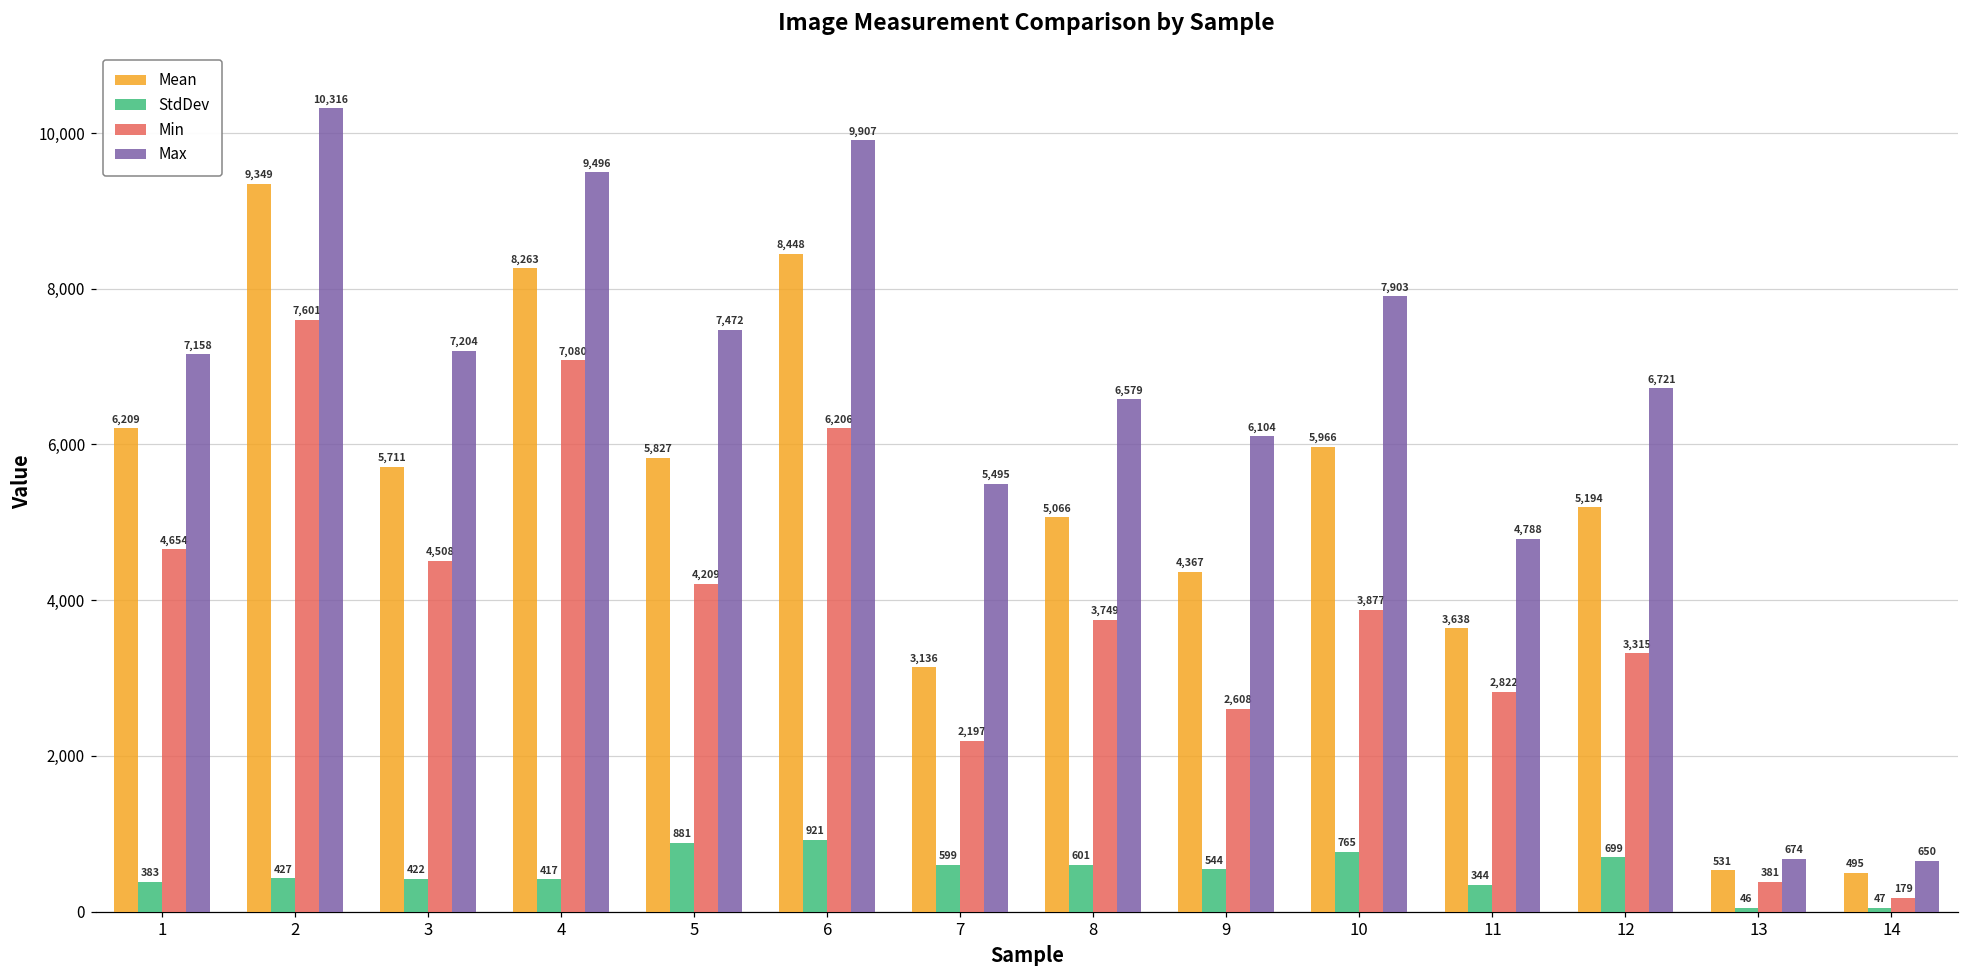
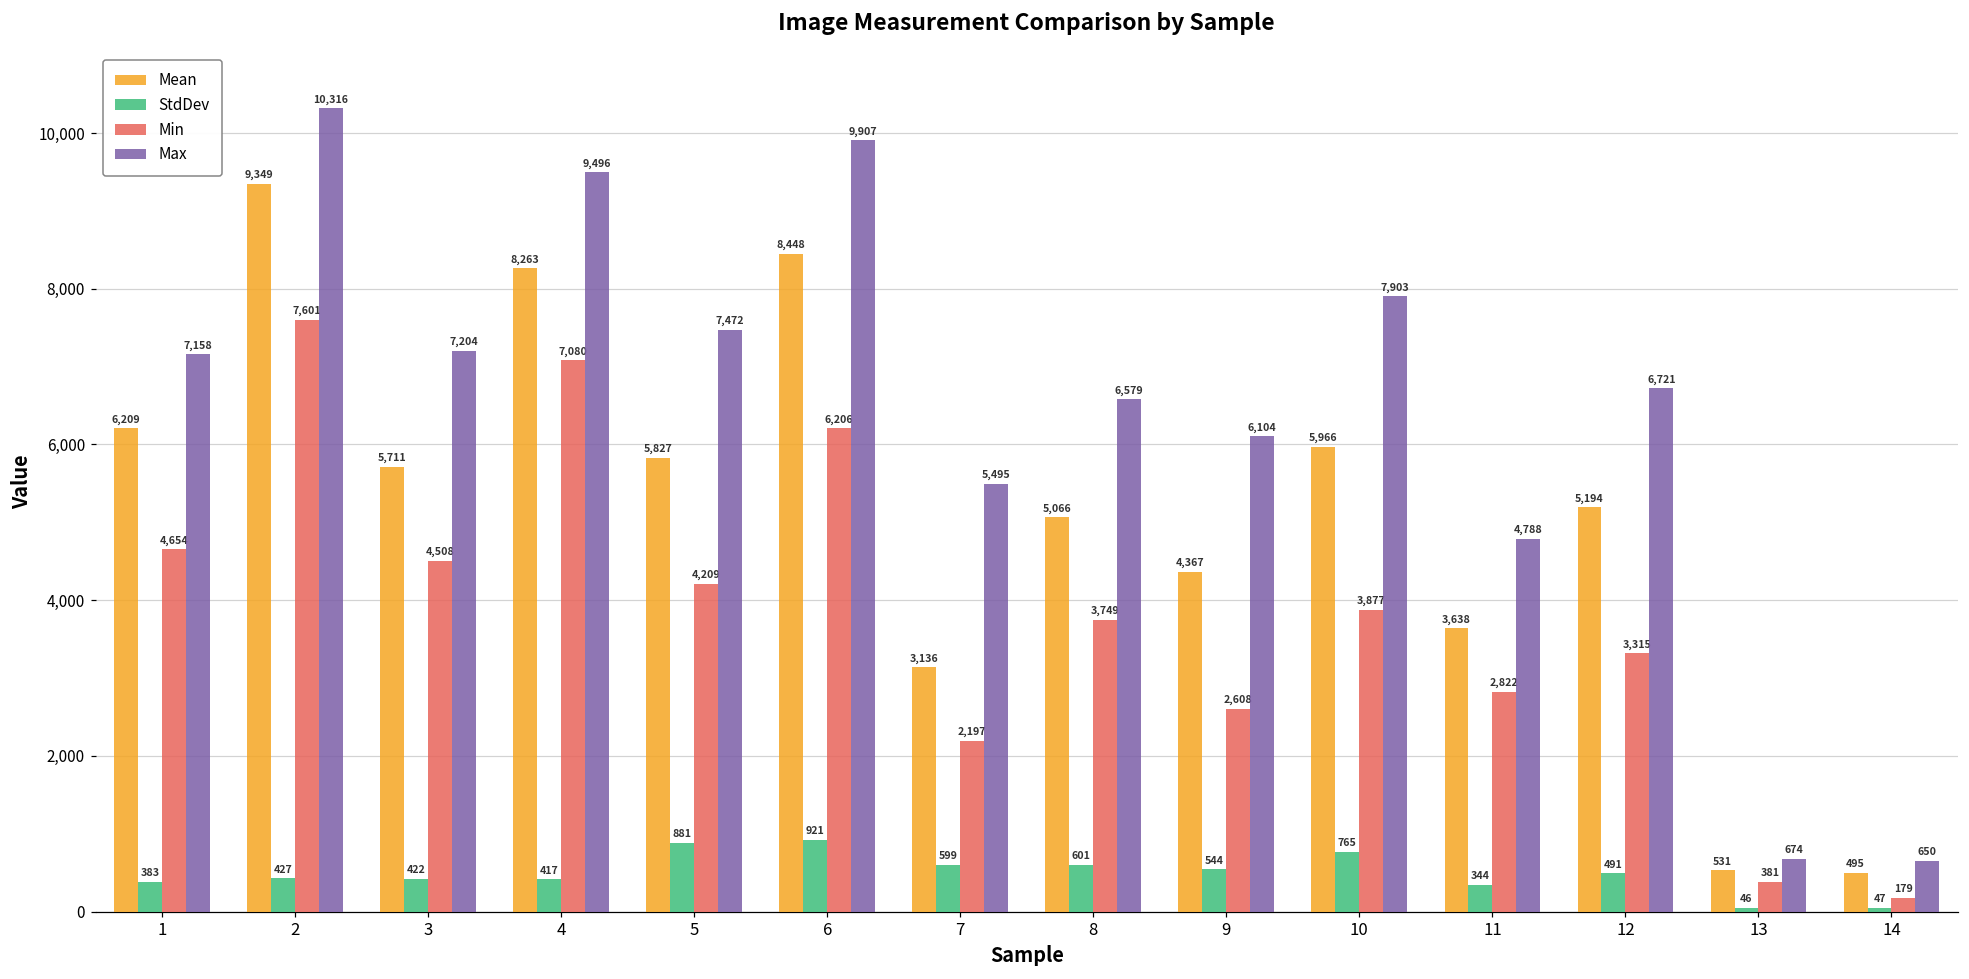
  {
    "Mean": {
      "1": "6,209",
      "2": "9,349",
      "3": "5,711",
      "4": "8,263",
      "5": "5,827",
      "6": "8,448",
      "7": "3,136",
      "8": "5,066",
      "9": "4,367",
      "10": "5,966",
      "11": "3,638",
      "12": "5,194",
      "13": "531",
      "14": "495"
    },
    "StdDev": {
      "1": "383",
      "2": "427",
      "3": "422",
      "4": "417",
      "5": "881",
      "6": "921",
      "7": "599",
      "8": "601",
      "9": "544",
      "10": "765",
      "11": "344",
-     "12": "699",
+     "12": "491",
      "13": "46",
      "14": "47"
    },
    "Min": {
      "1": "4,654",
      "2": "7,601",
      "3": "4,508",
      "4": "7,080",
      "5": "4,209",
      "6": "6,206",
      "7": "2,197",
      "8": "3,749",
      "9": "2,608",
      "10": "3,877",
      "11": "2,822",
      "12": "3,315",
      "13": "381",
      "14": "179"
    },
    "Max": {
      "1": "7,158",
      "2": "10,316",
      "3": "7,204",
      "4": "9,496",
      "5": "7,472",
      "6": "9,907",
      "7": "5,495",
      "8": "6,579",
      "9": "6,104",
      "10": "7,903",
      "11": "4,788",
      "12": "6,721",
      "13": "674",
      "14": "650"
    }
  }
